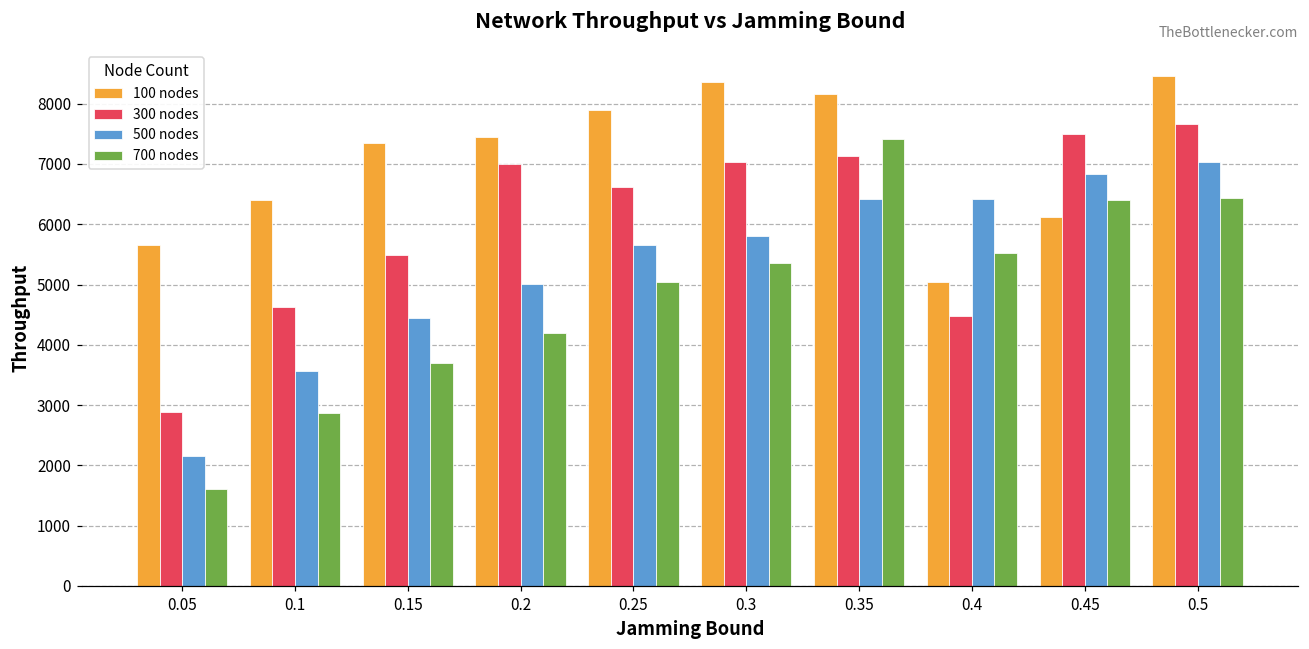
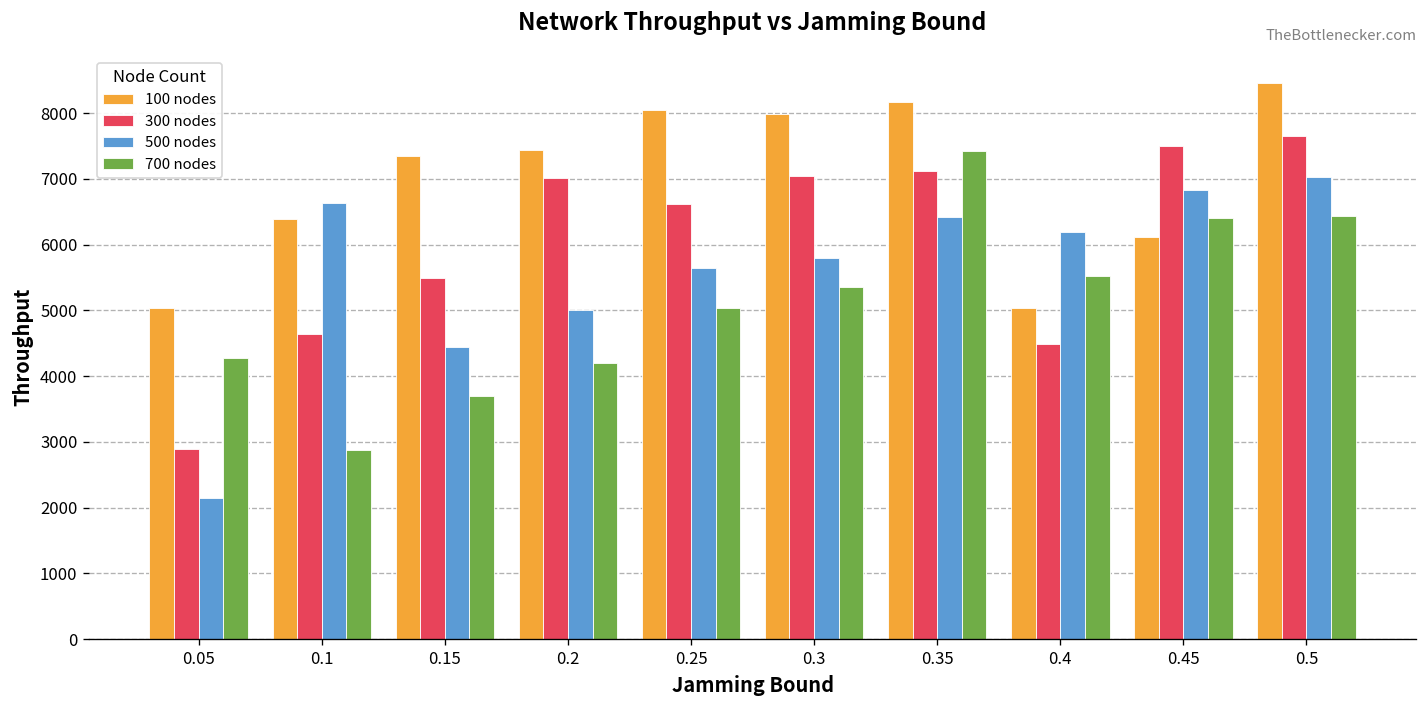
  {
    "100 nodes": {
-     "0.05": 5700,
+     "0.05": 5000,
      "0.1": 6400,
      "0.15": 7300,
      "0.2": 7400,
-     "0.25": 7900,
-     "0.3": 8400,
+     "0.25": 8100,
+     "0.3": 8000,
      "0.35": 8200,
      "0.4": 5000,
      "0.45": 6100,
      "0.5": 8500
    },
    "300 nodes": {
      "0.05": 2900,
      "0.1": 4600,
      "0.15": 5500,
      "0.2": 7000,
      "0.25": 6600,
      "0.3": 7000,
      "0.35": 7100,
      "0.4": 4500,
      "0.45": 7500,
      "0.5": 7700
    },
    "500 nodes": {
      "0.05": 2200,
-     "0.1": 3600,
+     "0.1": 6600,
      "0.15": 4400,
      "0.2": 5000,
      "0.25": 5700,
      "0.3": 5800,
      "0.35": 6400,
-     "0.4": 6400,
+     "0.4": 6200,
      "0.45": 6800,
      "0.5": 7000
    },
    "700 nodes": {
-     "0.05": 1600,
+     "0.05": 4300,
      "0.1": 2900,
      "0.15": 3700,
      "0.2": 4200,
      "0.25": 5000,
      "0.3": 5400,
      "0.35": 7400,
      "0.4": 5500,
      "0.45": 6400,
      "0.5": 6400
    }
  }
